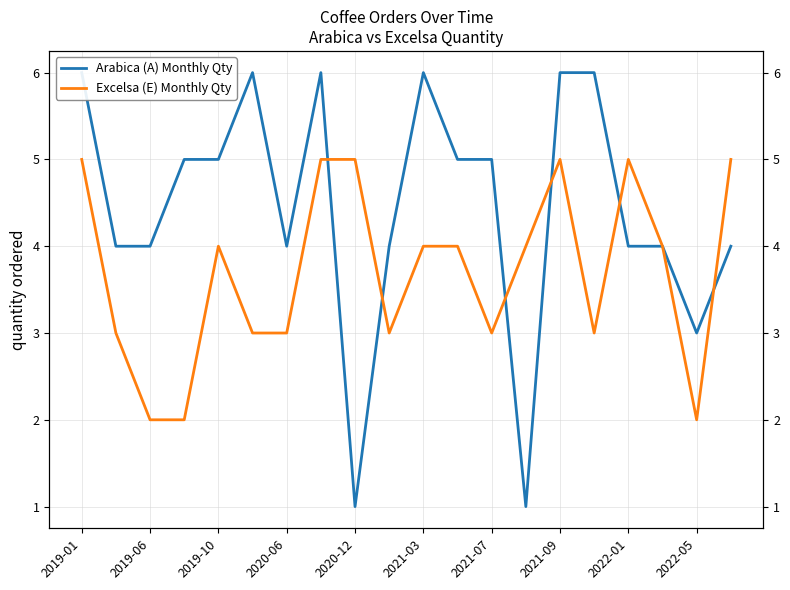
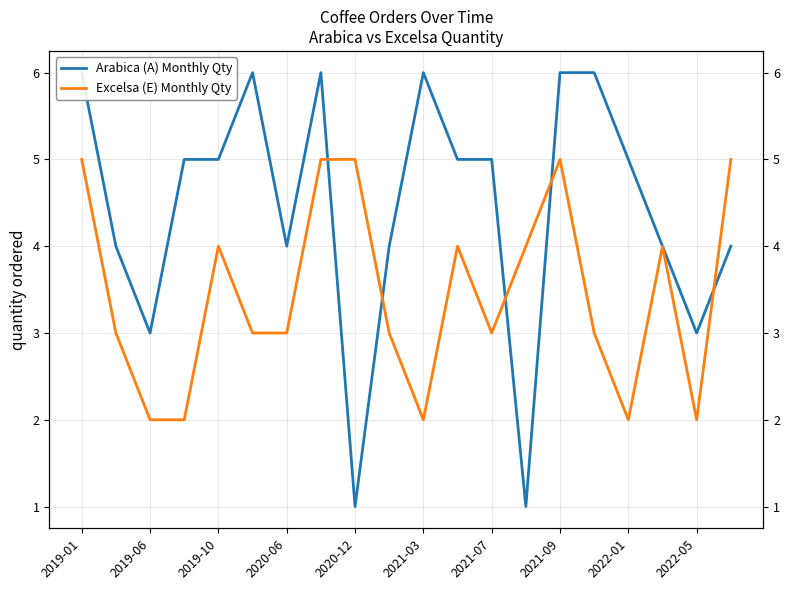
  {
    "Arabica (A) Monthly Qty": {
-     "2019-06": 4,
+     "2019-06": 3,
      "2019-10": 5,
      "2020-06": 4,
      "2020-12": 1,
      "2021-03": 6,
      "2021-07": 5,
      "2021-09": 6,
-     "2022-01": 4,
+     "2022-01": 5,
      "2022-05": 3
    },
    "Excelsa (E) Monthly Qty": {
      "2019-01": 5,
      "2019-06": 2,
      "2019-10": 4,
      "2020-06": 3,
      "2020-12": 5,
-     "2021-03": 4,
+     "2021-03": 2,
      "2021-07": 3,
      "2021-09": 5,
-     "2022-01": 5,
+     "2022-01": 2,
      "2022-05": 2
    }
  }
